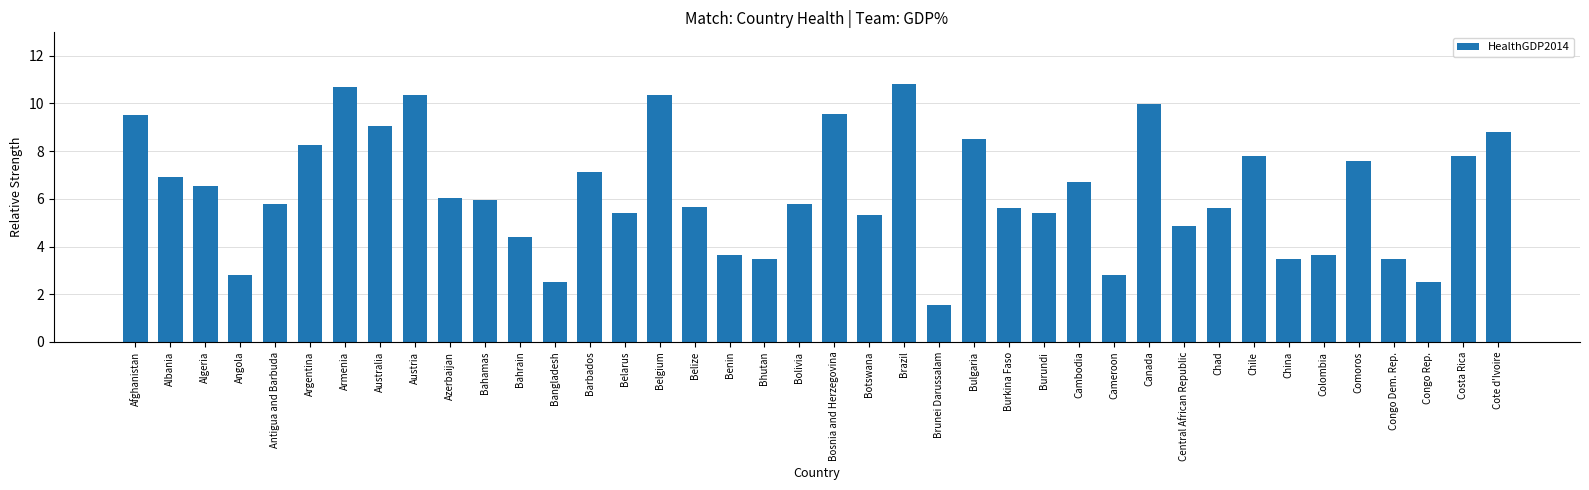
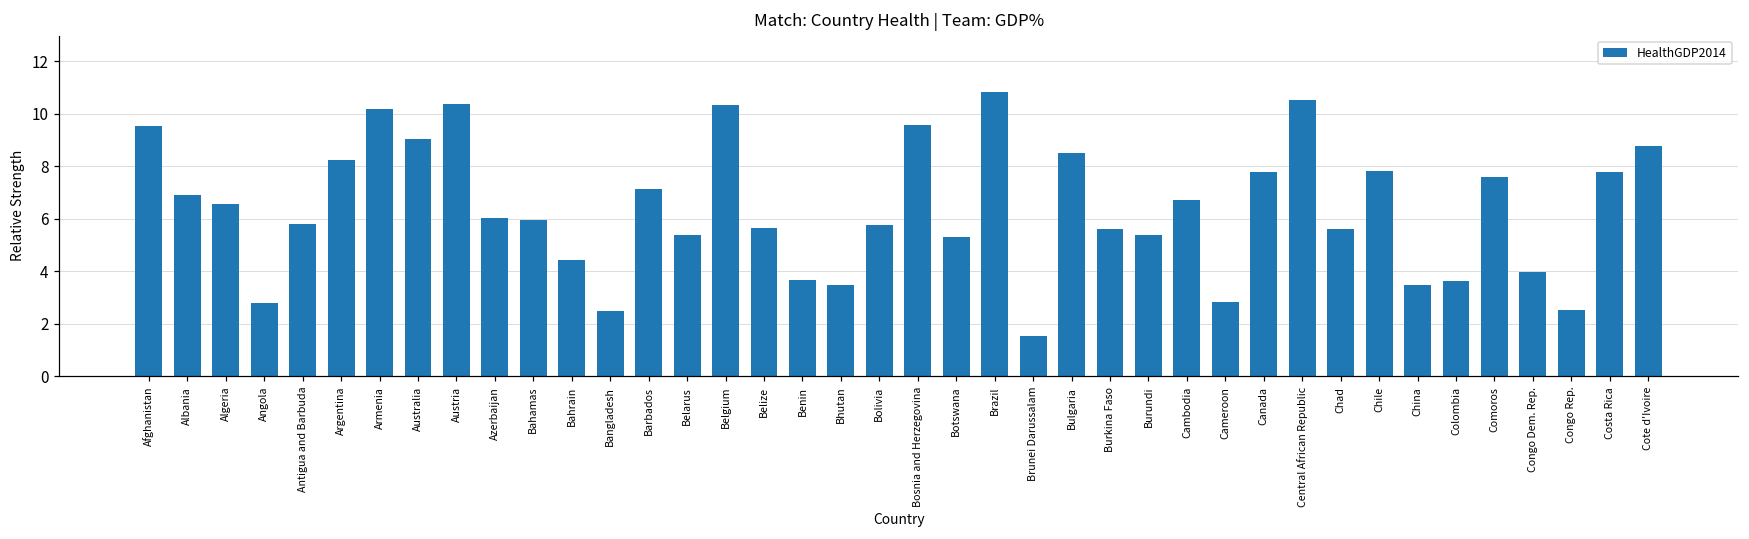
  {
    "Afghanistan": 9.5,
    "Albania": 6.9,
    "Algeria": 6.6,
    "Angola": 2.8,
    "Antigua and Barbuda": 5.8,
    "Argentina": 8.2,
-   "Armenia": 10.7,
+   "Armenia": 10.2,
    "Australia": 9.1,
    "Austria": 10.4,
    "Azerbaijan": 6.0,
    "Bahamas": 6.0,
    "Bahrain": 4.4,
    "Bangladesh": 2.5,
    "Barbados": 7.1,
    "Belarus": 5.4,
    "Belgium": 10.3,
    "Belize": 5.7,
    "Benin": 3.7,
    "Bhutan": 3.5,
    "Bolivia": 5.8,
    "Bosnia and Herzegovina": 9.6,
    "Botswana": 5.3,
    "Brazil": 10.8,
    "Brunei Darussalam": 1.5,
    "Bulgaria": 8.5,
    "Burkina Faso": 5.6,
    "Burundi": 5.4,
    "Cambodia": 6.7,
    "Cameroon": 2.8,
-   "Canada": 10.0,
-   "Central African Republic": 4.9,
+   "Canada": 7.8,
+   "Central African Republic": 10.5,
    "Chad": 5.6,
    "Chile": 7.8,
    "China": 3.5,
    "Colombia": 3.6,
    "Comoros": 7.6,
-   "Congo Dem. Rep.": 3.5,
+   "Congo Dem. Rep.": 4.0,
    "Congo Rep.": 2.5,
    "Costa Rica": 7.8,
    "Cote d'Ivoire": 8.8
  }
